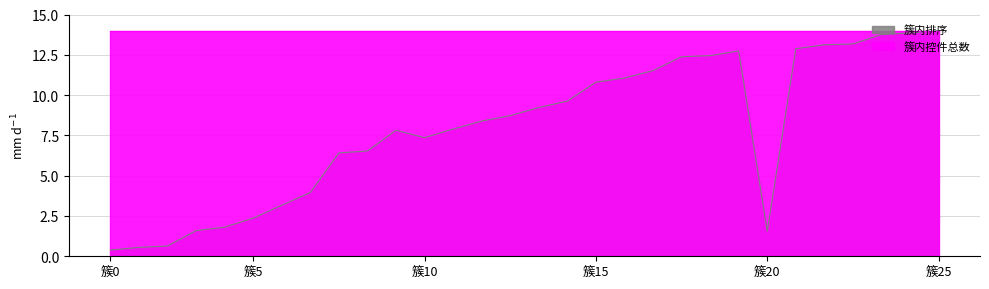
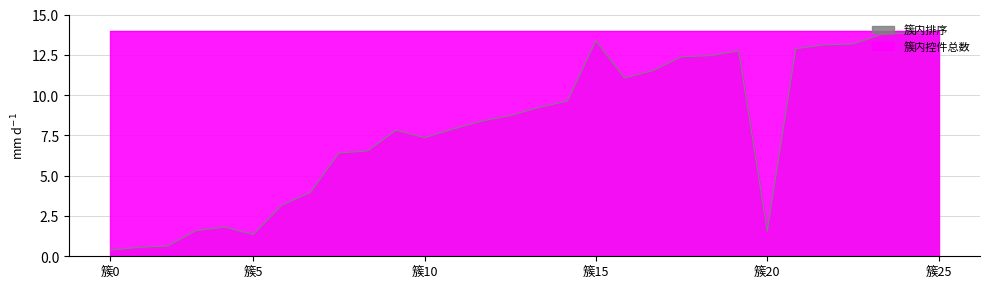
  {
    "簇内排序": {
      "簇0": 0.4,
-     "簇5": 2.4,
+     "簇5": 1.3,
      "簇10": 7.4,
-     "簇15": 10.8,
+     "簇15": 13.4,
      "簇20": 1.6
    },
    "簇内控件总数": {
      "簇0": 14.0,
      "簇5": 14.0,
      "簇10": 14.0,
      "簇15": 14.0,
      "簇20": 14.0
    }
  }
